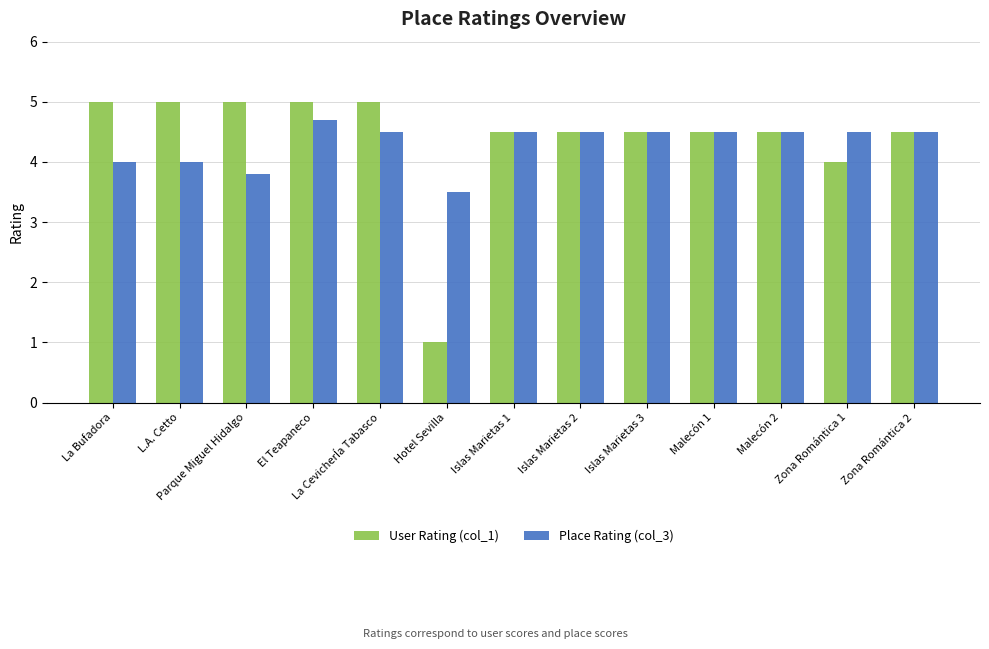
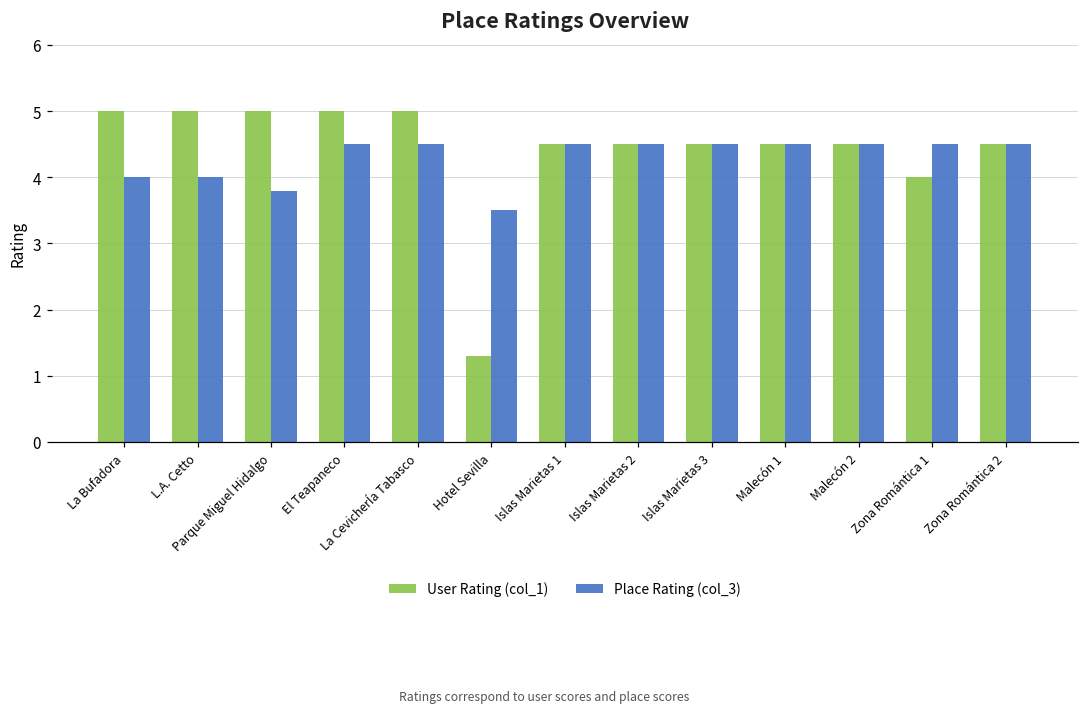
  {
    "User Rating (col_1)": {
      "La Bufadora": 5.0,
      "L.A. Cetto": 5.0,
      "Parque Miguel Hidalgo": 5.0,
      "El Teapaneco": 5.0,
      "La CevicherÍa Tabasco": 5.0,
-     "Hotel Sevilla": 1.0,
+     "Hotel Sevilla": 1.3,
      "Islas Marietas 1": 4.5,
      "Islas Marietas 2": 4.5,
      "Islas Marietas 3": 4.5,
      "Malecón 1": 4.5,
      "Malecón 2": 4.5,
      "Zona Romántica 1": 4.0,
      "Zona Romántica 2": 4.5
    },
    "Place Rating (col_3)": {
      "La Bufadora": 4.0,
      "L.A. Cetto": 4.0,
      "Parque Miguel Hidalgo": 3.8,
-     "El Teapaneco": 4.7,
+     "El Teapaneco": 4.5,
      "La CevicherÍa Tabasco": 4.5,
      "Hotel Sevilla": 3.5,
      "Islas Marietas 1": 4.5,
      "Islas Marietas 2": 4.5,
      "Islas Marietas 3": 4.5,
      "Malecón 1": 4.5,
      "Malecón 2": 4.5,
      "Zona Romántica 1": 4.5,
      "Zona Romántica 2": 4.5
    }
  }
